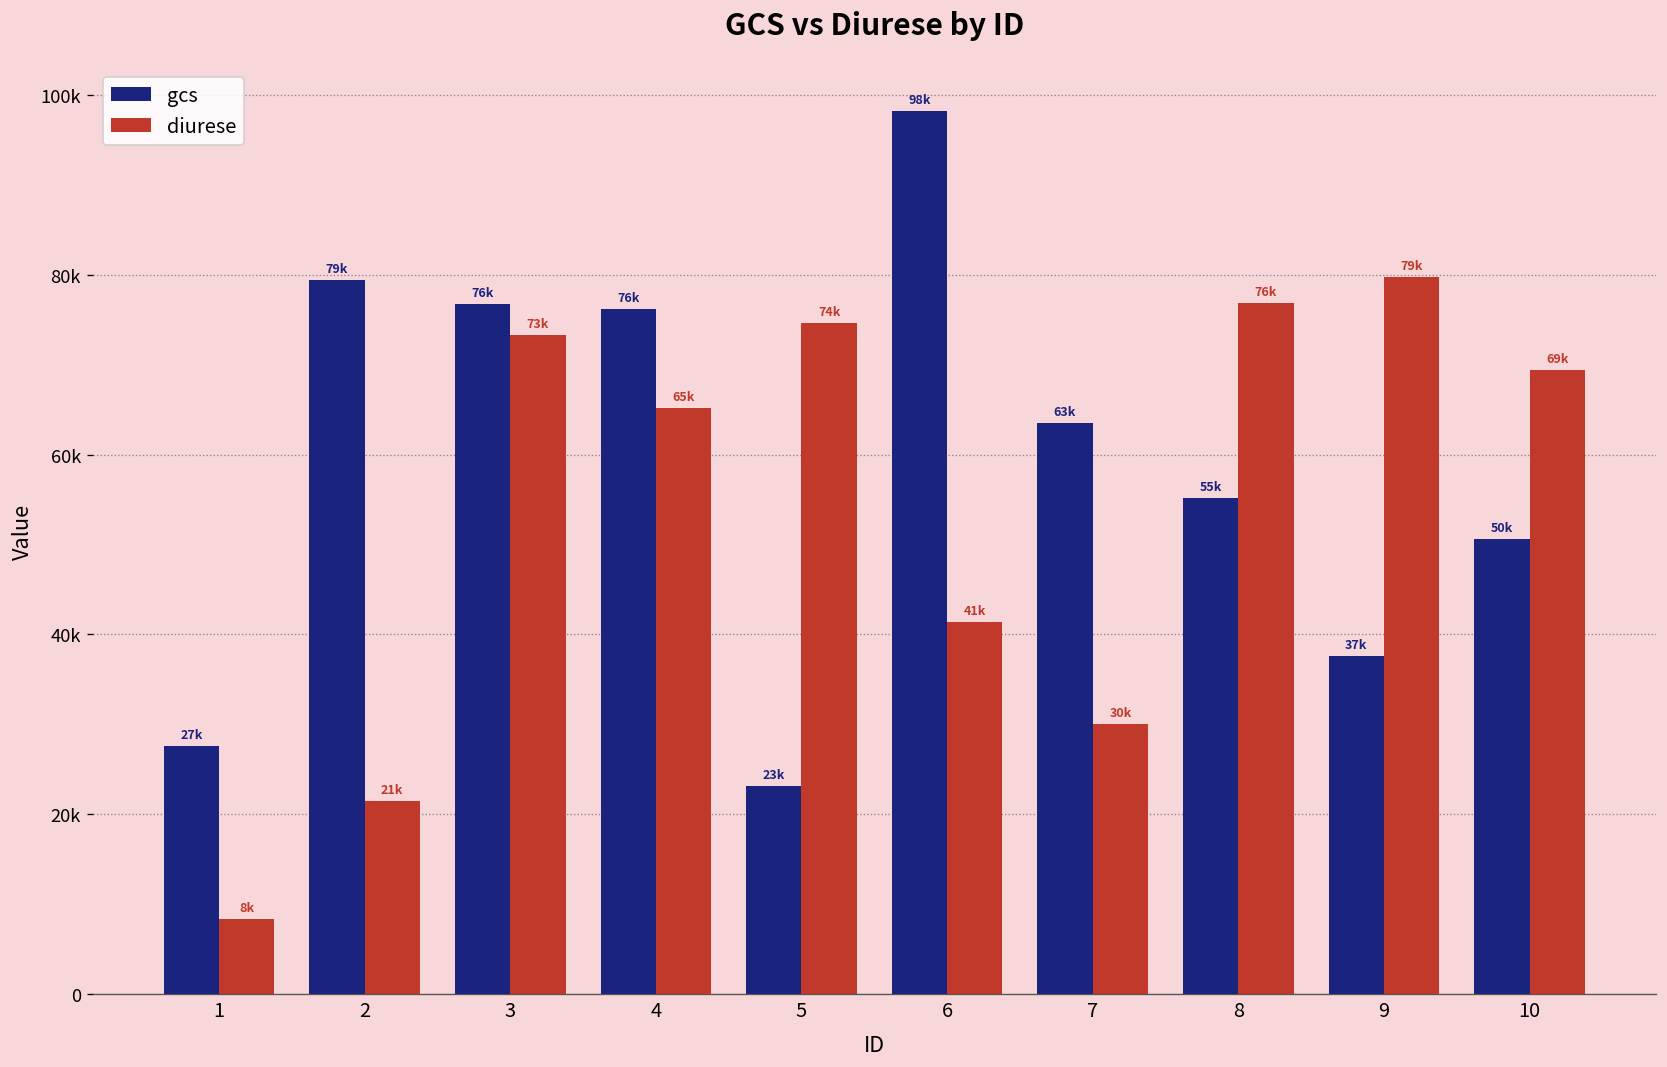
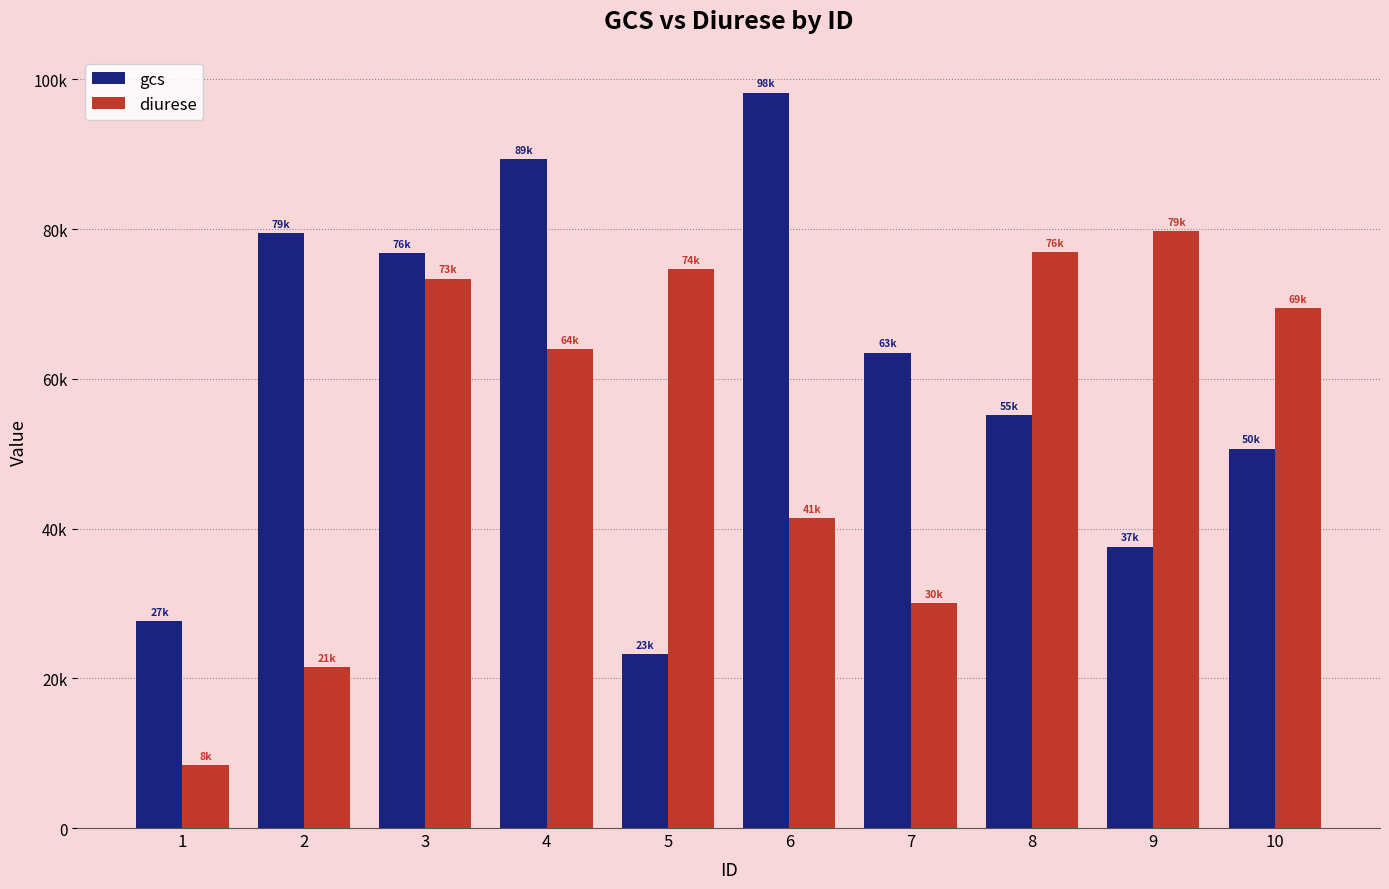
  {
    "gcs": {
      "2": "79k",
-     "4": "76k",
+     "4": "89k",
      "5": "23k",
      "6": "98k",
      "7": "63k",
      "8": "55k"
    },
    "diurese": {
      "1": "8k",
      "2": "21k",
      "3": "73k",
-     "4": "65k",
+     "4": "64k",
      "6": "41k",
      "7": "30k",
      "10": "69k"
    }
  }
